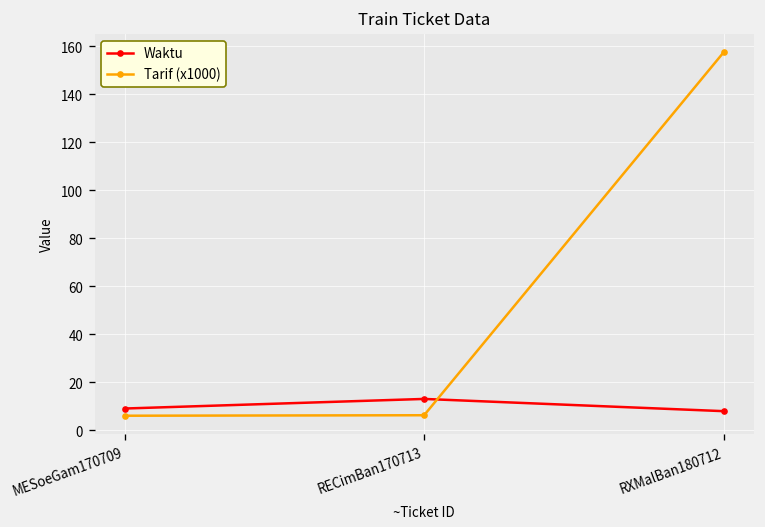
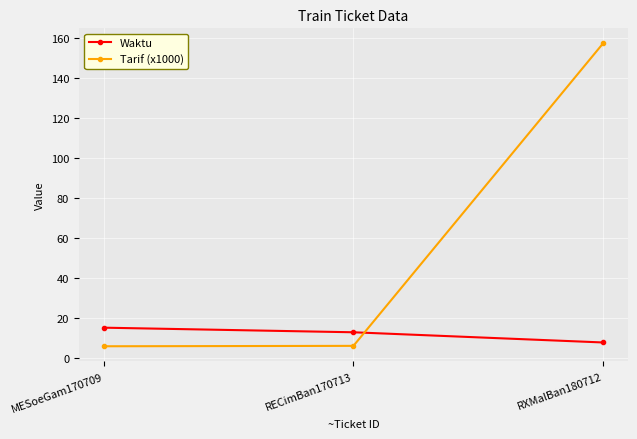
  {
    "Waktu": {
-     "MESoeGam170709": 9,
+     "MESoeGam170709": 15,
      "RECimBan170713": 13,
      "RXMalBan180712": 8
    },
    "Tarif (x1000)": {
      "MESoeGam170709": 6,
      "RECimBan170713": 6,
      "RXMalBan180712": 158
    }
  }
